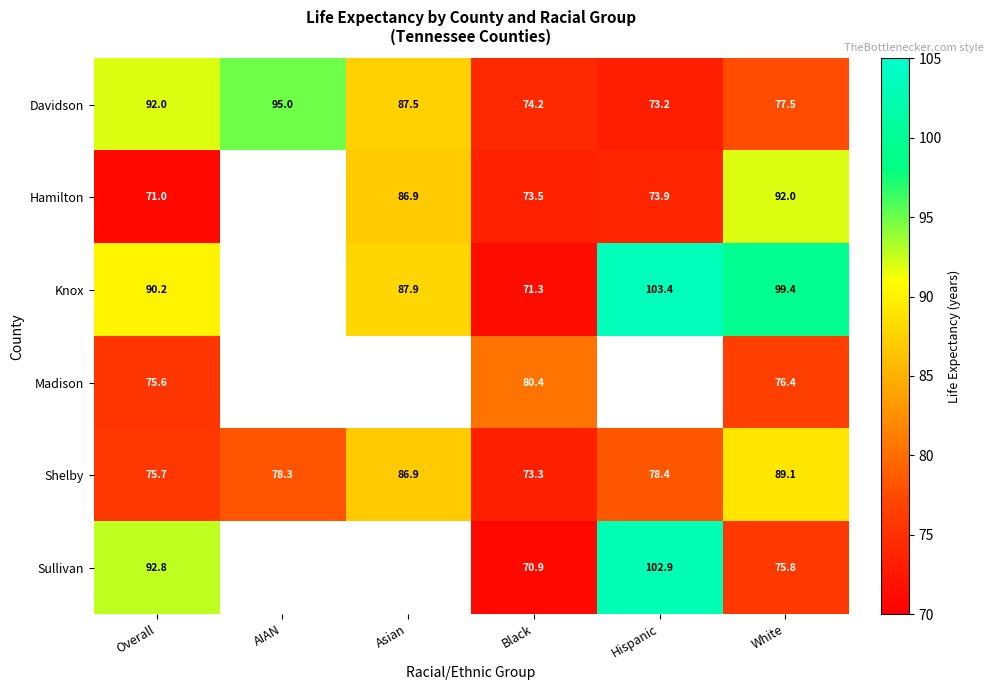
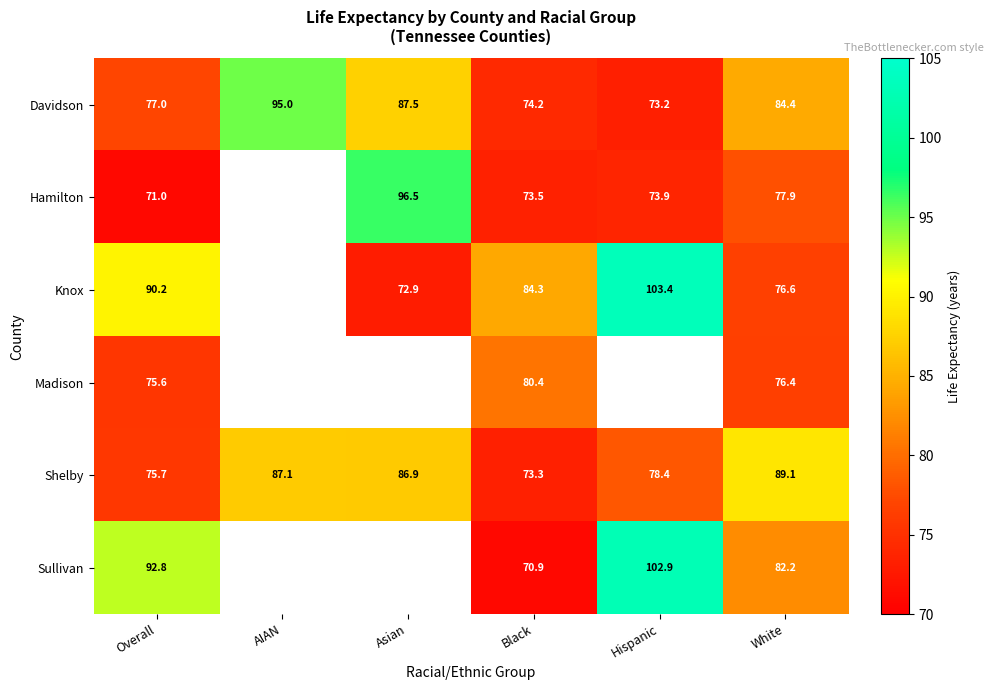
  {
    "Davidson": {
-     "Overall": 92.0,
+     "Overall": 77.0,
      "AIAN": 95.0,
      "Asian": 87.5,
      "Black": 74.2,
      "Hispanic": 73.2,
-     "White": 77.5
+     "White": 84.4
    },
    "Hamilton": {
      "Overall": 71.0,
-     "Asian": 86.9,
+     "Asian": 96.5,
      "Black": 73.5,
      "Hispanic": 73.9,
-     "White": 92.0
+     "White": 77.9
    },
    "Knox": {
      "Overall": 90.2,
-     "Asian": 87.9,
-     "Black": 71.3,
+     "Asian": 72.9,
+     "Black": 84.3,
      "Hispanic": 103.4,
-     "White": 99.4
+     "White": 76.6
    },
    "Madison": {
      "Overall": 75.6,
      "Black": 80.4,
      "White": 76.4
    },
    "Shelby": {
      "Overall": 75.7,
-     "AIAN": 78.3,
+     "AIAN": 87.1,
      "Asian": 86.9,
      "Black": 73.3,
      "Hispanic": 78.4,
      "White": 89.1
    },
    "Sullivan": {
      "Overall": 92.8,
      "Black": 70.9,
      "Hispanic": 102.9,
-     "White": 75.8
+     "White": 82.2
    }
  }
